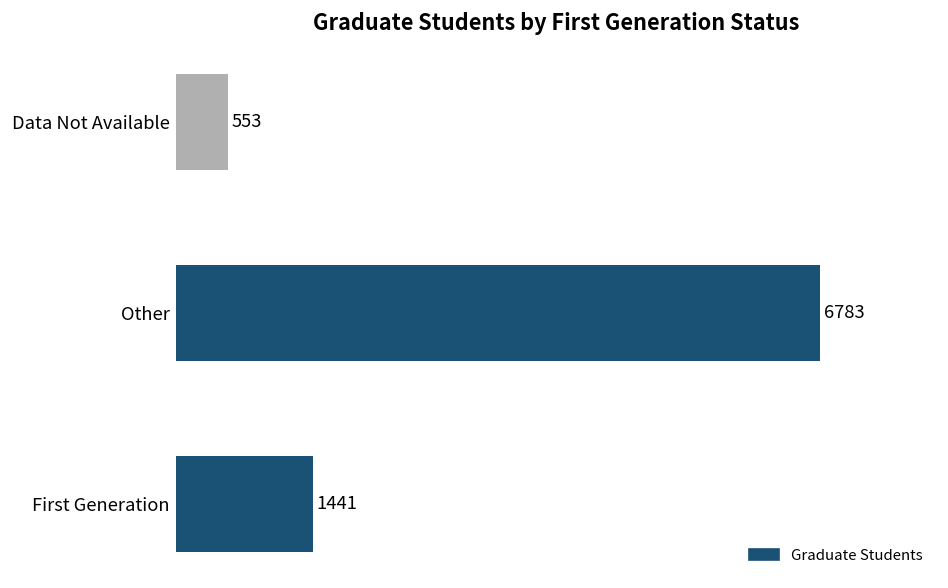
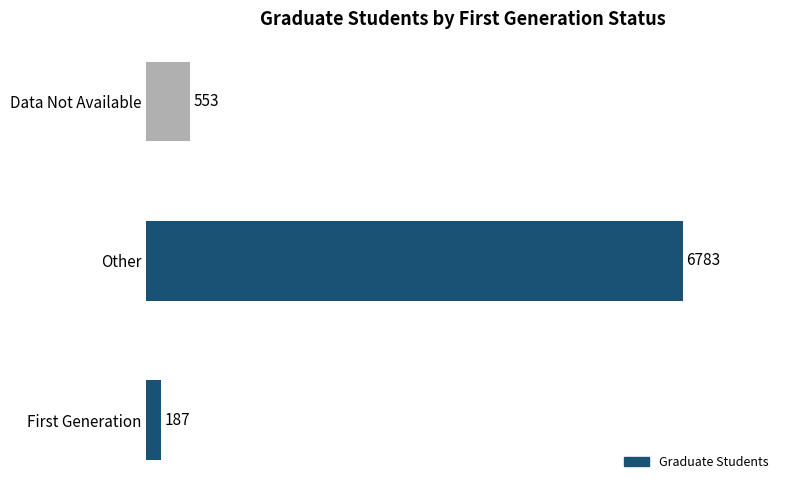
  {
    "Data Not Available": 553,
    "Other": 6783,
-   "First Generation": 1441
+   "First Generation": 187
  }
